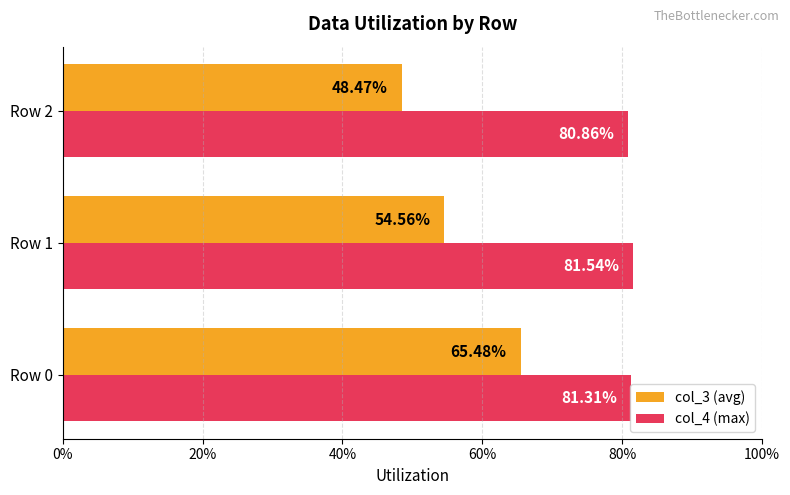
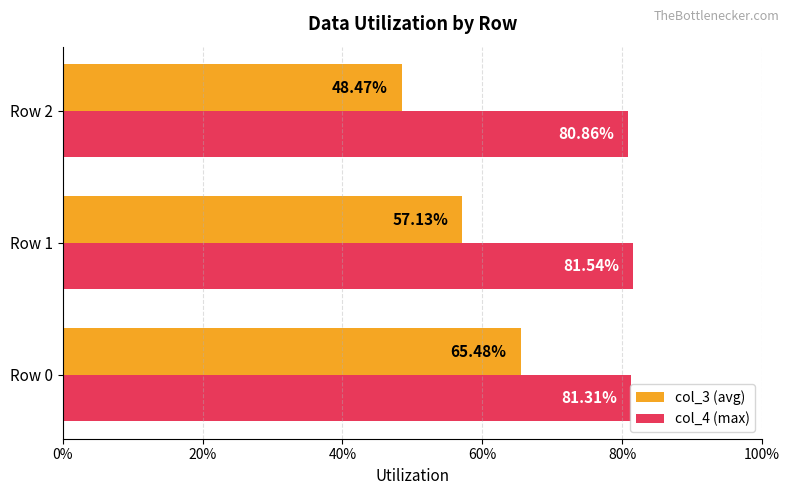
  {
    "col_3 (avg)": {
      "Row 2": "48.47%",
-     "Row 1": "54.56%",
+     "Row 1": "57.13%",
      "Row 0": "65.48%"
    },
    "col_4 (max)": {
      "Row 2": "80.86%",
      "Row 1": "81.54%"
    }
  }
